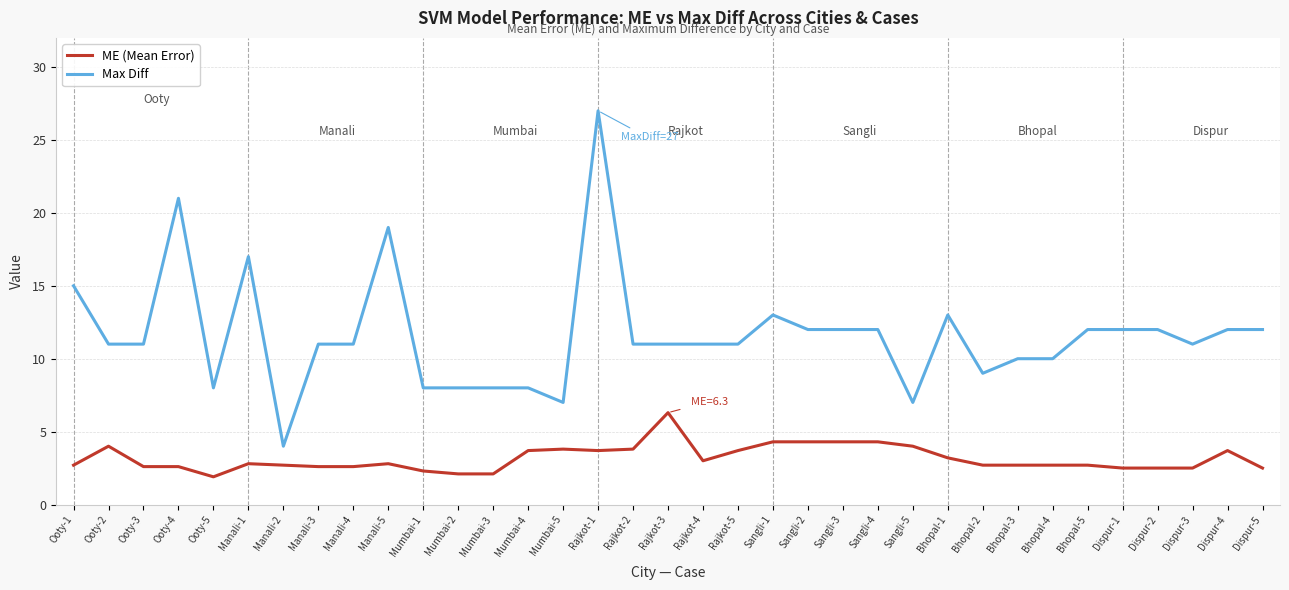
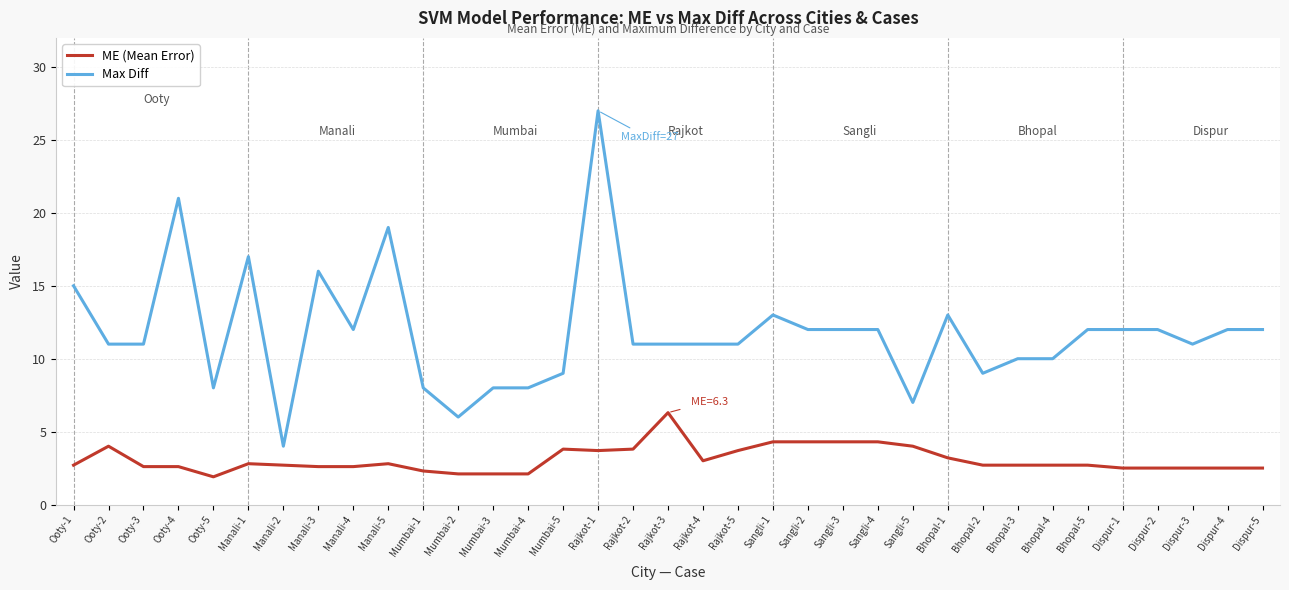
  {
    "ME (Mean Error)": {
      "Ooty-1": 2.7,
      "Ooty-2": 4.0,
      "Ooty-3": 2.6,
      "Ooty-4": 2.6,
      "Ooty-5": 1.9,
      "Manali-1": 2.8,
      "Manali-2": 2.7,
      "Manali-3": 2.6,
      "Manali-4": 2.6,
      "Manali-5": 2.8,
      "Mumbai-1": 2.3,
      "Mumbai-2": 2.1,
      "Mumbai-3": 2.1,
-     "Mumbai-4": 3.7,
+     "Mumbai-4": 2.1,
      "Mumbai-5": 3.8,
      "Rajkot-1": 3.7,
      "Rajkot-2": 3.8,
      "Rajkot-4": 3.0,
      "Rajkot-5": 3.7,
      "Sangli-1": 4.3,
      "Sangli-2": 4.3,
      "Sangli-3": 4.3,
      "Sangli-4": 4.3,
      "Sangli-5": 4.0,
      "Bhopal-1": 3.2,
      "Bhopal-2": 2.7,
      "Bhopal-3": 2.7,
      "Bhopal-4": 2.7,
      "Bhopal-5": 2.7,
      "Dispur-1": 2.5,
      "Dispur-2": 2.5,
      "Dispur-3": 2.5,
-     "Dispur-4": 3.7,
+     "Dispur-4": 2.5,
      "Dispur-5": 2.5
    },
    "Max Diff": {
      "Ooty-1": 15,
      "Ooty-2": 11,
      "Ooty-3": 11,
      "Ooty-4": 21,
      "Ooty-5": 8,
      "Manali-1": 17,
      "Manali-2": 4,
-     "Manali-3": 11,
-     "Manali-4": 11,
+     "Manali-3": 16,
+     "Manali-4": 12,
      "Manali-5": 19,
      "Mumbai-1": 8,
-     "Mumbai-2": 8,
+     "Mumbai-2": 6,
      "Mumbai-3": 8,
      "Mumbai-4": 8,
-     "Mumbai-5": 7,
+     "Mumbai-5": 9,
      "Rajkot-2": 11,
      "Rajkot-3": 11,
      "Rajkot-4": 11,
      "Rajkot-5": 11,
      "Sangli-1": 13,
      "Sangli-2": 12,
      "Sangli-3": 12,
      "Sangli-4": 12,
      "Sangli-5": 7,
      "Bhopal-1": 13,
      "Bhopal-2": 9,
      "Bhopal-3": 10,
      "Bhopal-4": 10,
      "Bhopal-5": 12,
      "Dispur-1": 12,
      "Dispur-2": 12,
      "Dispur-3": 11,
      "Dispur-4": 12,
      "Dispur-5": 12
    }
  }
